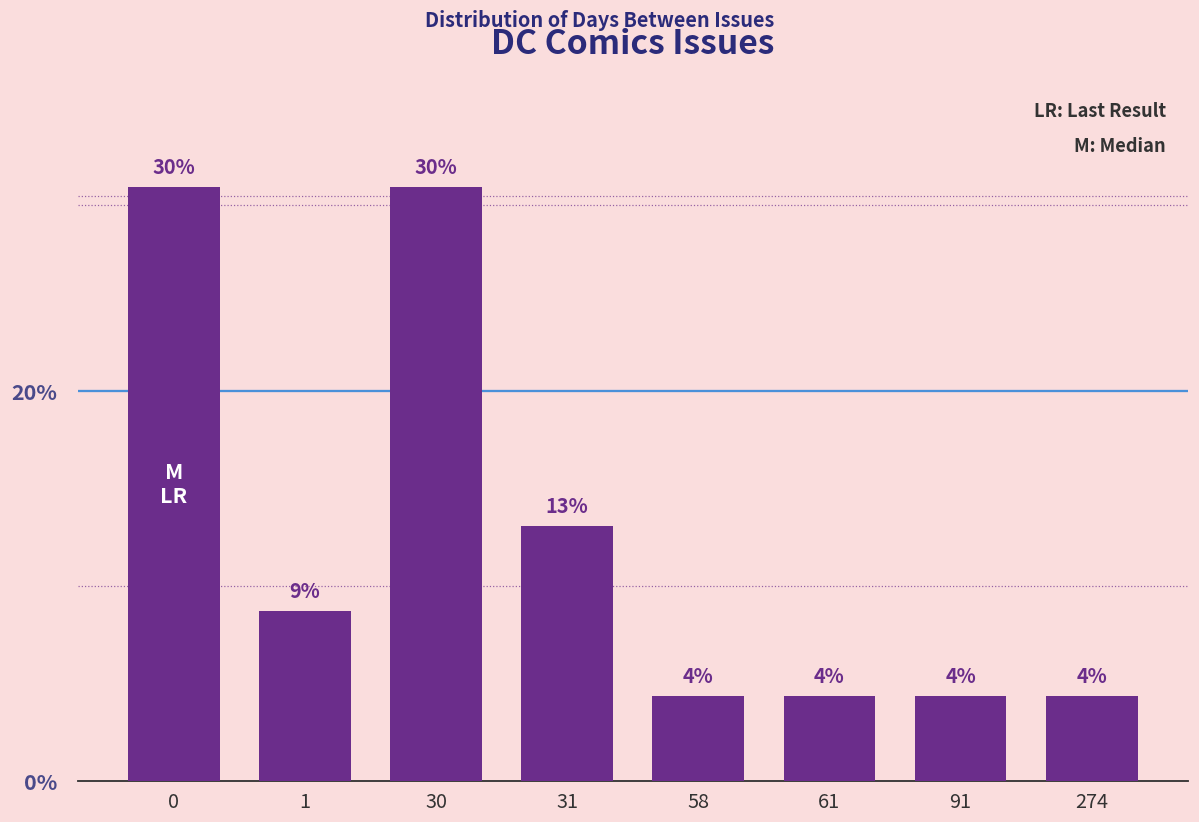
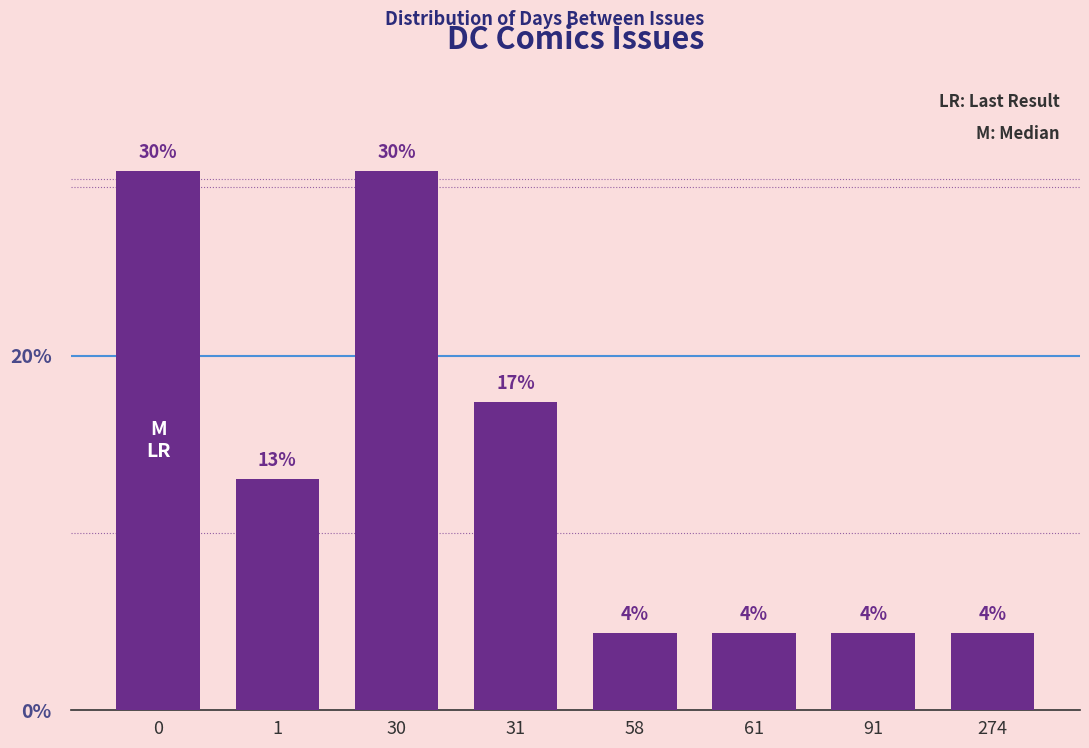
  {
    "0": "30%",
-   "1": "9%",
+   "1": "13%",
    "30": "30%",
-   "31": "13%",
+   "31": "17%",
    "58": "4%",
    "61": "4%",
    "91": "4%",
    "274": "4%"
  }
